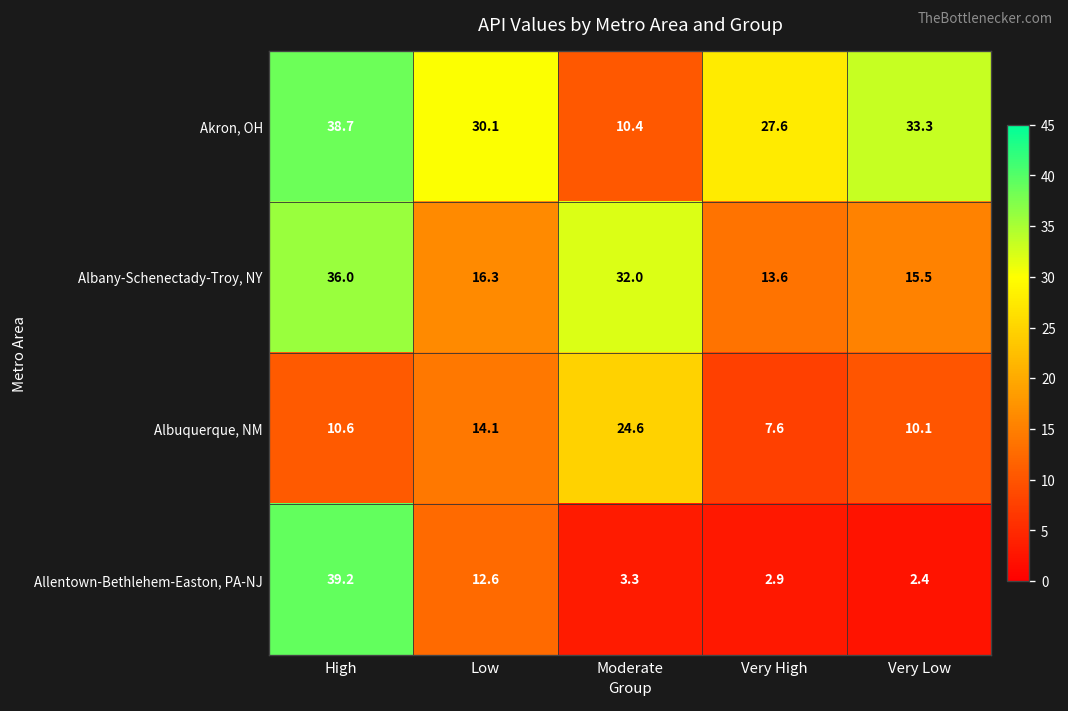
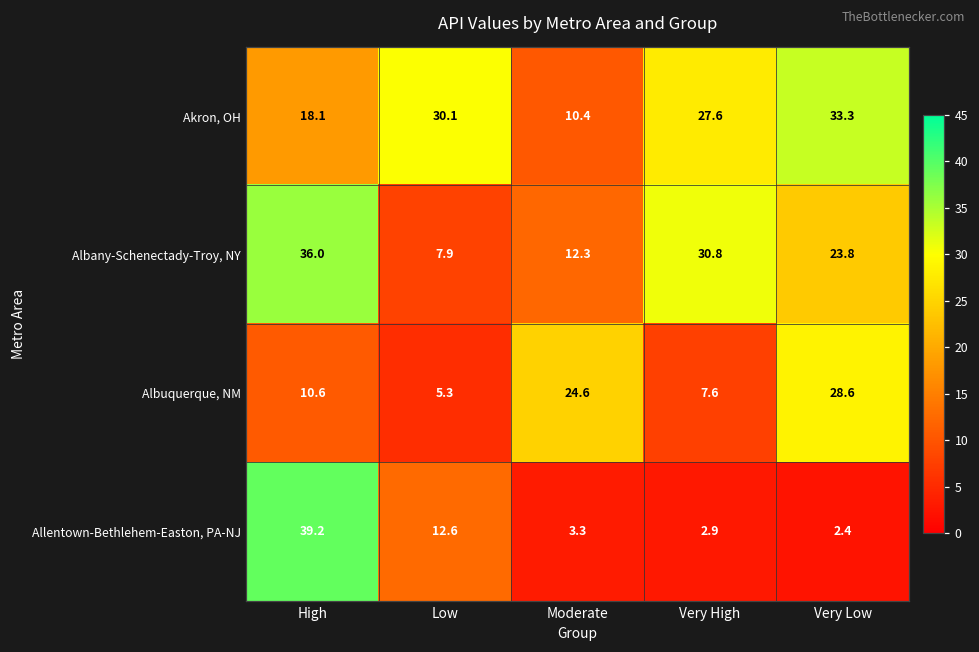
  {
    "Akron, OH": {
-     "High": 38.7,
+     "High": 18.1,
      "Low": 30.1,
      "Moderate": 10.4,
      "Very High": 27.6,
      "Very Low": 33.3
    },
    "Albany-Schenectady-Troy, NY": {
      "High": 36.0,
-     "Low": 16.3,
-     "Moderate": 32.0,
-     "Very High": 13.6,
-     "Very Low": 15.5
+     "Low": 7.9,
+     "Moderate": 12.3,
+     "Very High": 30.8,
+     "Very Low": 23.8
    },
    "Albuquerque, NM": {
      "High": 10.6,
-     "Low": 14.1,
+     "Low": 5.3,
      "Moderate": 24.6,
      "Very High": 7.6,
-     "Very Low": 10.1
+     "Very Low": 28.6
    },
    "Allentown-Bethlehem-Easton, PA-NJ": {
      "High": 39.2,
      "Low": 12.6,
      "Moderate": 3.3,
      "Very High": 2.9,
      "Very Low": 2.4
    }
  }
